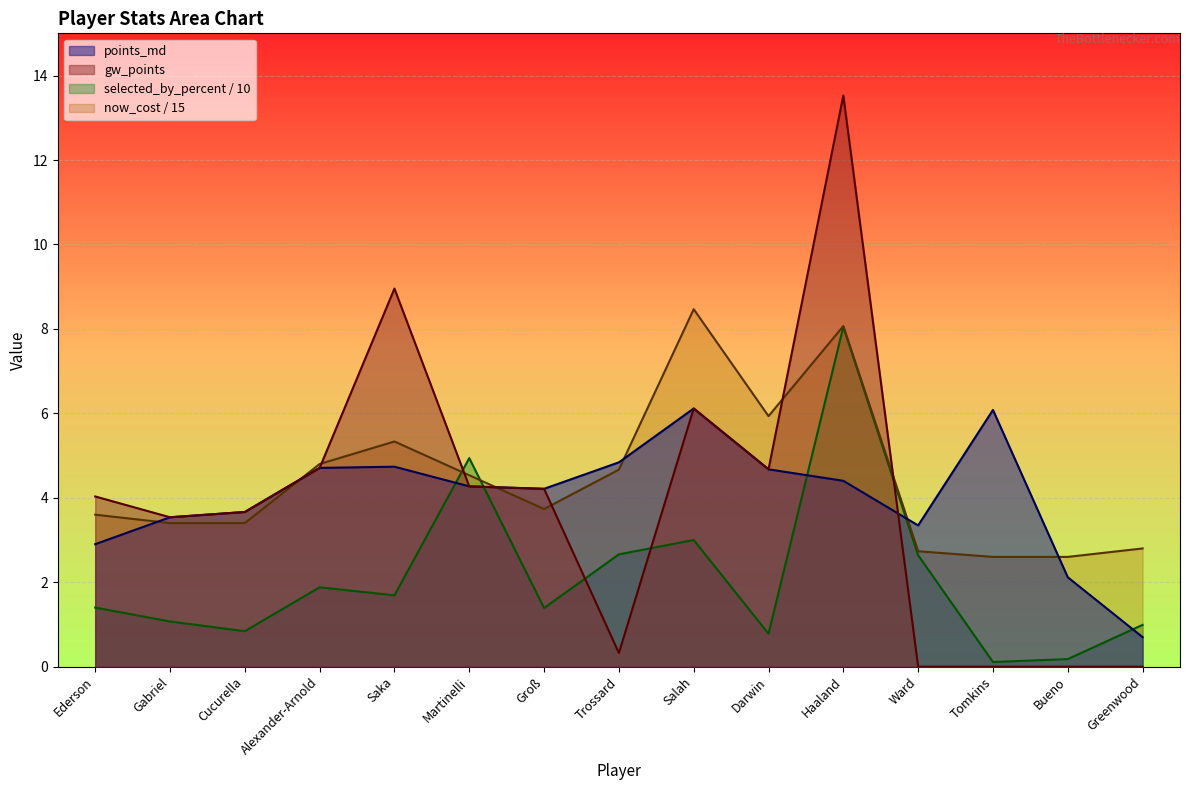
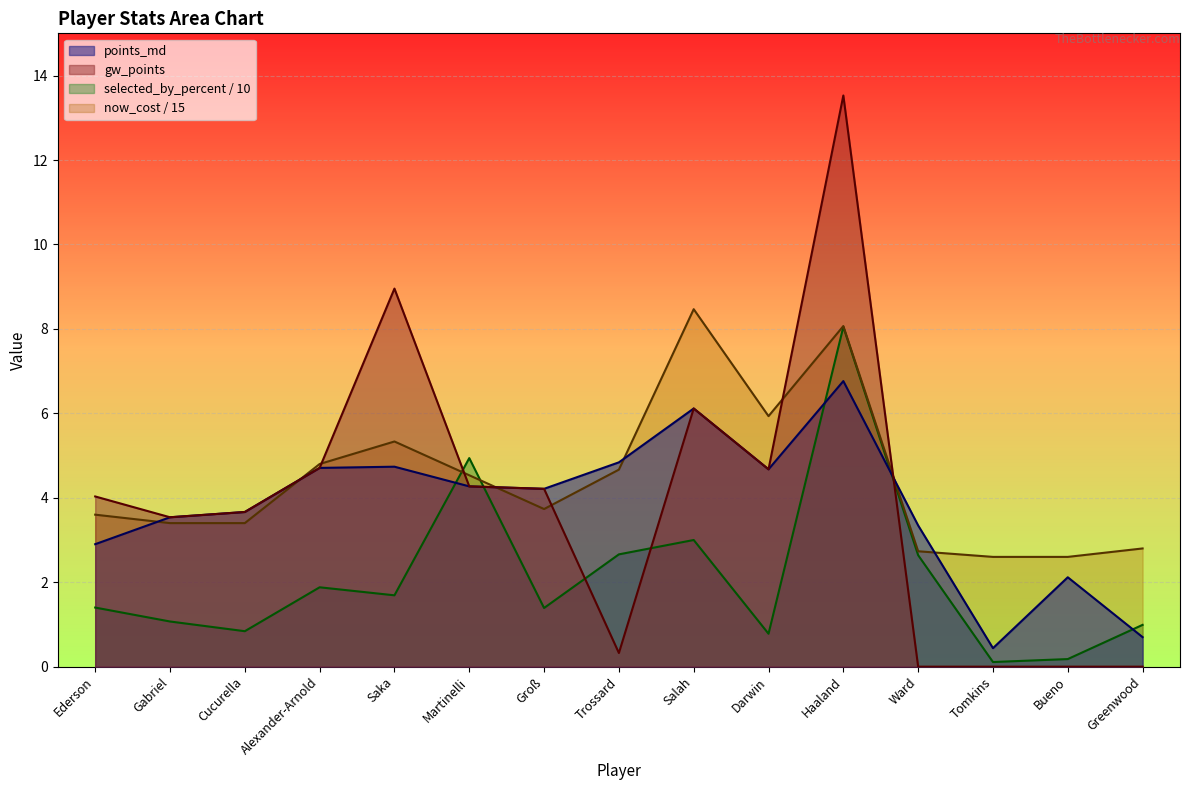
  {
    "points_md": {
      "Ederson": 2.9,
      "Saka": 4.7,
      "Trossard": 4.8,
-     "Haaland": 4.4,
+     "Haaland": 6.8,
      "Ward": 3.3,
-     "Tomkins": 6.1,
+     "Tomkins": 0.4,
      "Bueno": 2.1,
      "Greenwood": 0.7
    },
    "gw_points": {
      "Ederson": 4.0,
      "Saka": 9.0,
      "Trossard": 0.3,
      "Haaland": 13.5,
      "Ward": 0.0,
      "Tomkins": 0.0,
      "Bueno": 0.0,
      "Greenwood": 0.0
    },
    "selected_by_percent / 10": {
      "Ederson": 1.4,
      "Gabriel": 1.1,
      "Cucurella": 0.8,
      "Alexander-Arnold": 1.9,
      "Saka": 1.7,
      "Martinelli": 4.9,
      "Groß": 1.4,
      "Trossard": 2.7,
      "Salah": 3.0,
      "Darwin": 0.8,
      "Ward": 2.6,
      "Tomkins": 0.1,
      "Bueno": 0.2,
      "Greenwood": 1.0
    },
    "now_cost / 15": {
      "Ederson": 3.6,
      "Gabriel": 3.4,
      "Cucurella": 3.4,
      "Alexander-Arnold": 4.8,
      "Saka": 5.3,
      "Martinelli": 4.5,
      "Groß": 3.7,
      "Trossard": 4.7,
      "Salah": 8.5,
      "Darwin": 5.9,
      "Ward": 2.7,
      "Tomkins": 2.6,
      "Bueno": 2.6,
      "Greenwood": 2.8
    }
  }
